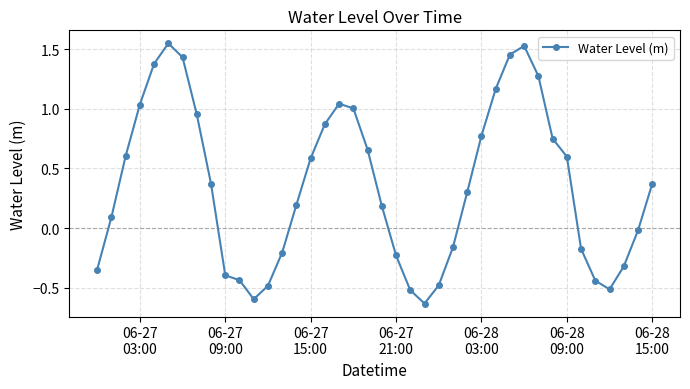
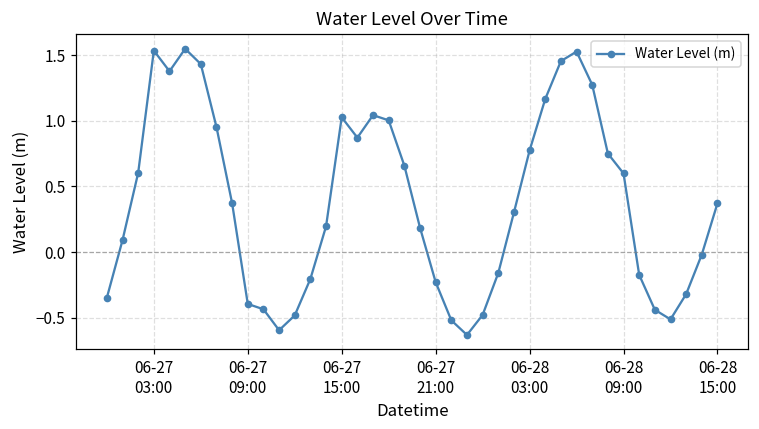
  {
-   "06-27 03:00": 1.04,
+   "06-27 03:00": 1.53,
    "06-27 09:00": -0.40,
-   "06-27 15:00": 0.59,
+   "06-27 15:00": 1.03,
    "06-27 21:00": -0.23,
    "06-28 03:00": 0.77,
    "06-28 09:00": 0.60,
    "06-28 15:00": 0.37
  }
